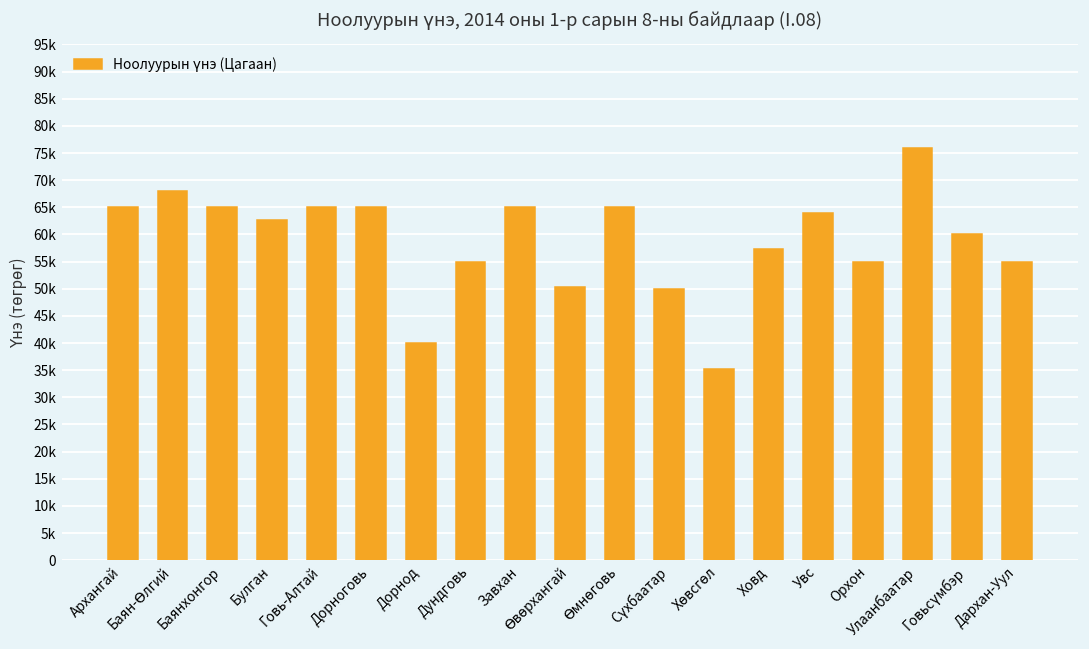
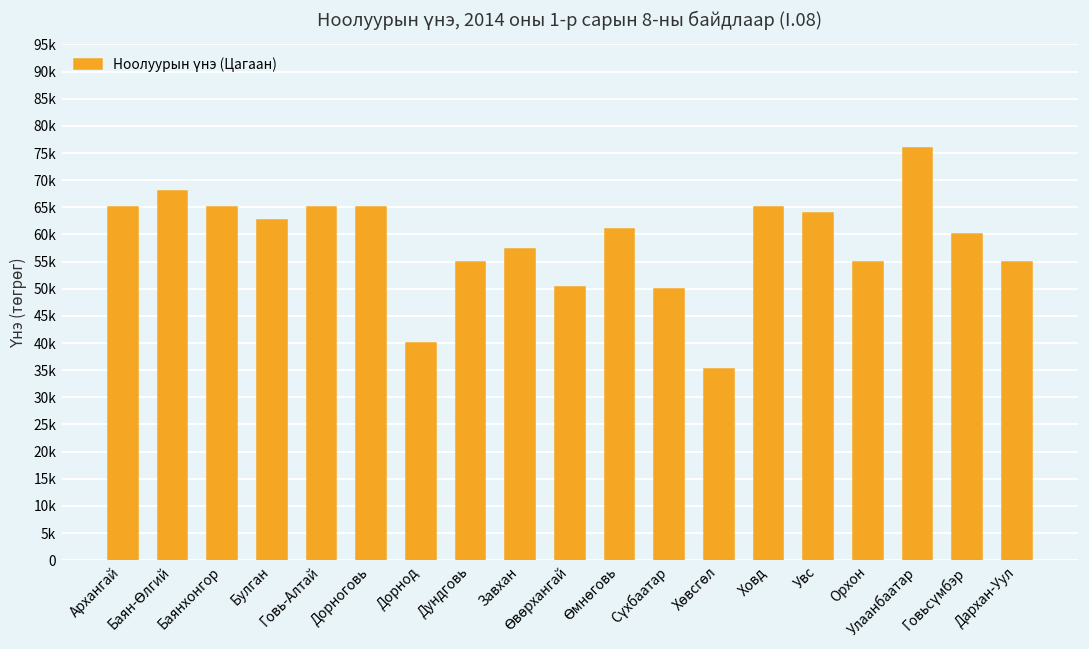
  {
    "Архангай": 65000,
    "Баян-Өлгий": 68000,
    "Баянхонгор": 65000,
    "Булган": 63000,
    "Говь-Алтай": 65000,
    "Дорноговь": 65000,
    "Дорнод": 40000,
    "Дундговь": 55000,
-   "Завхан": 65000,
+   "Завхан": 57000,
    "Өвөрхангай": 50000,
-   "Өмнөговь": 65000,
+   "Өмнөговь": 61000,
    "Сүхбаатар": 50000,
    "Хөвсгөл": 35000,
-   "Ховд": 57000,
+   "Ховд": 65000,
    "Увс": 64000,
    "Орхон": 55000,
    "Улаанбаатар": 76000,
    "Говьсүмбэр": 60000,
    "Дархан-Уул": 55000
  }
